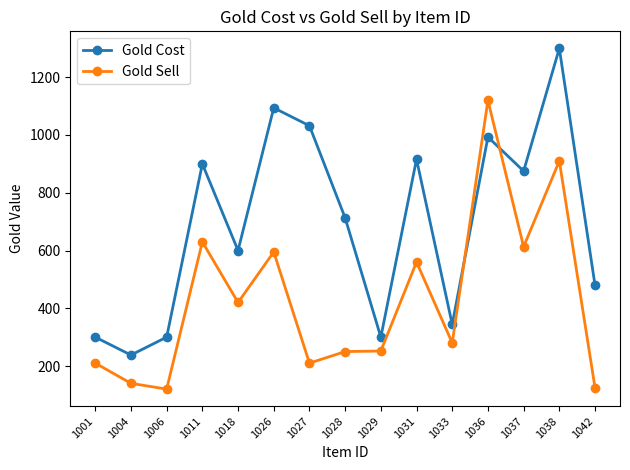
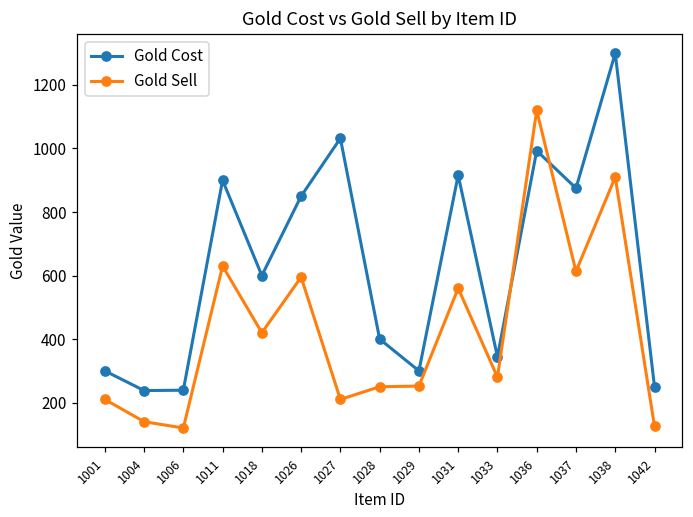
  {
    "Gold Cost": {
      "1001": 300,
      "1004": 240,
-     "1006": 300,
+     "1006": 240,
      "1011": 900,
      "1018": 600,
-     "1026": 1090,
+     "1026": 850,
      "1027": 1030,
-     "1028": 710,
+     "1028": 400,
      "1029": 300,
      "1031": 920,
      "1033": 340,
      "1036": 990,
      "1037": 880,
      "1038": 1300,
-     "1042": 480
+     "1042": 250
    },
    "Gold Sell": {
      "1001": 210,
      "1004": 140,
      "1006": 120,
      "1011": 630,
      "1018": 420,
      "1026": 600,
      "1027": 210,
      "1028": 250,
      "1029": 250,
      "1031": 560,
      "1033": 280,
      "1036": 1120,
      "1037": 610,
      "1038": 910,
      "1042": 130
    }
  }
